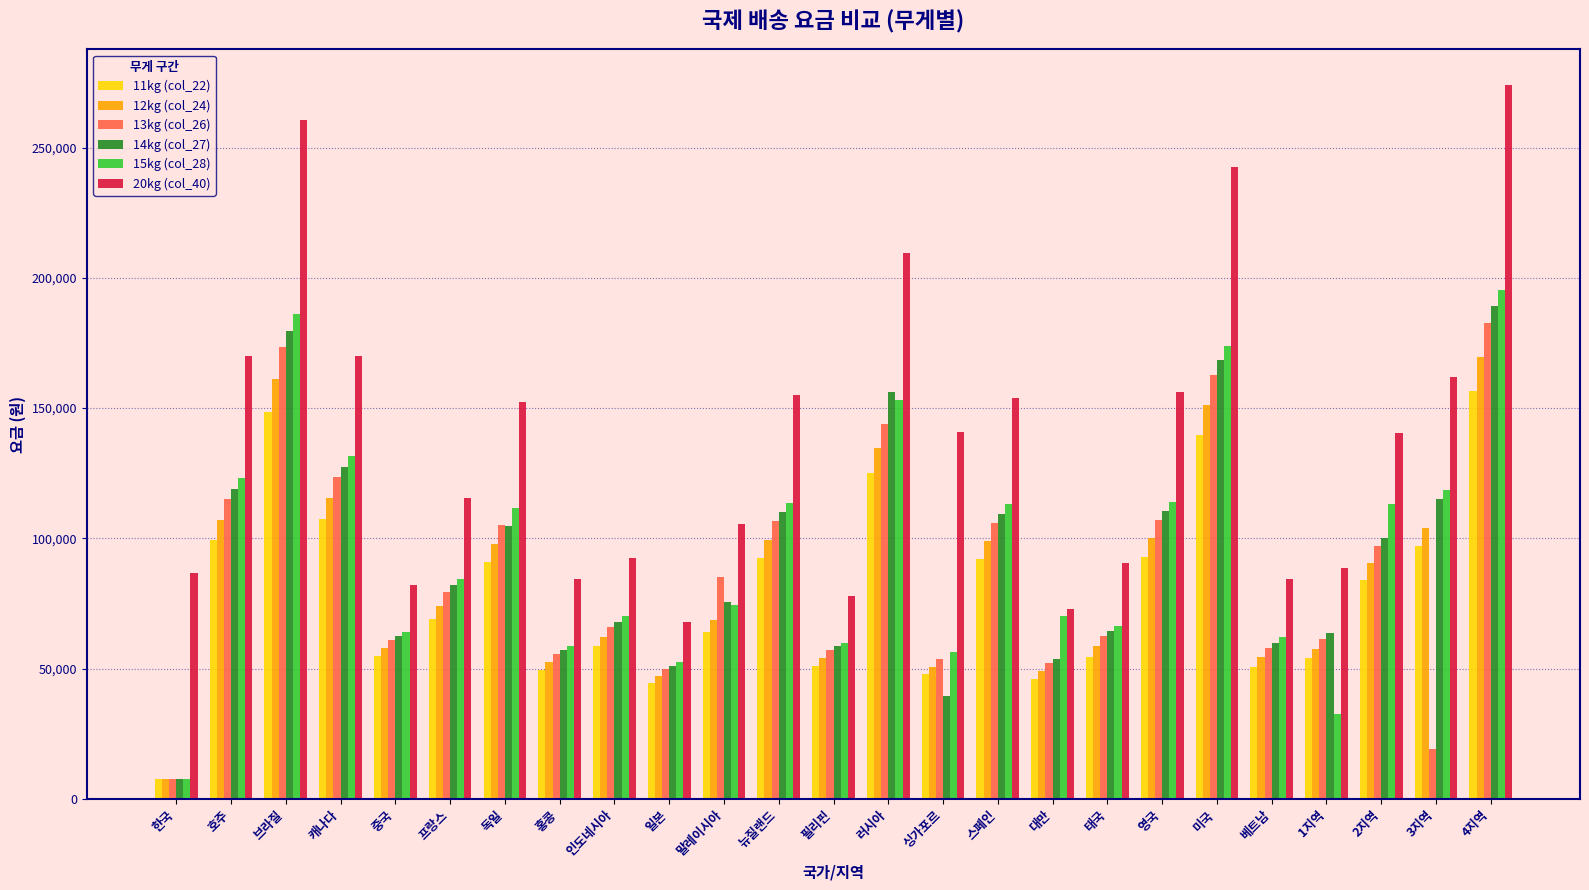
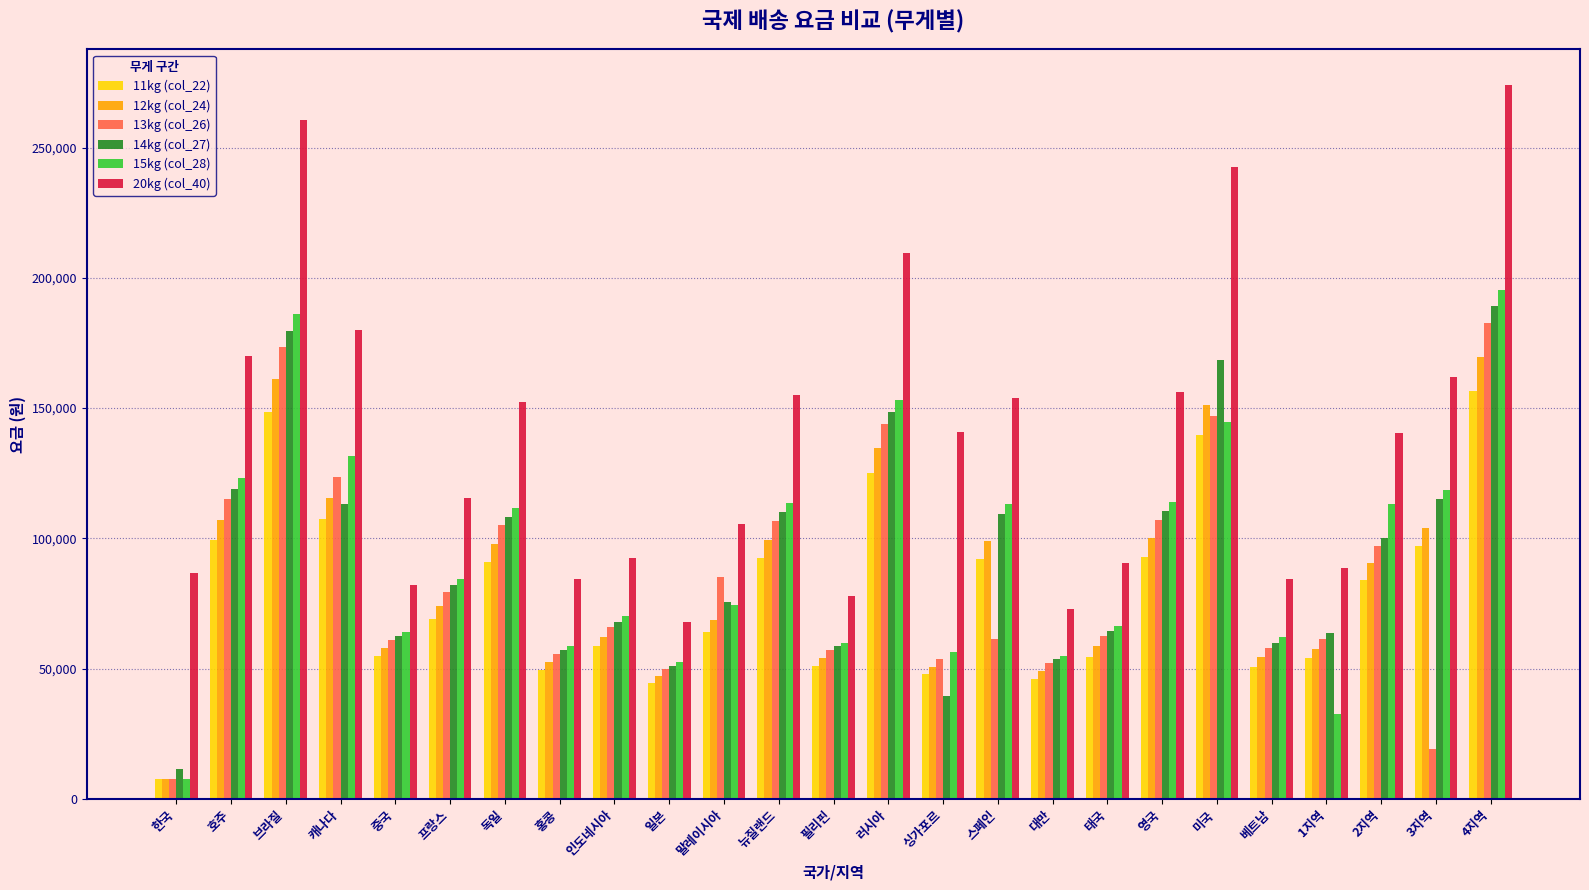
  {
    "13kg (col_26)": {
      "한국": "8,000",
      "호주": "115,000",
      "브라질": "174,000",
      "캐나다": "124,000",
      "중국": "61,000",
      "프랑스": "80,000",
      "독일": "105,000",
      "홍콩": "56,000",
      "인도네시아": "66,000",
      "일본": "50,000",
      "말레이시아": "85,000",
      "뉴질랜드": "107,000",
      "필리핀": "57,000",
      "러시아": "144,000",
      "싱가포르": "54,000",
-     "스페인": "106,000",
+     "스페인": "61,000",
      "대만": "52,000",
      "태국": "63,000",
      "영국": "107,000",
-     "미국": "163,000",
+     "미국": "147,000",
      "베트남": "58,000",
      "1지역": "62,000",
      "2지역": "97,000",
      "3지역": "19,000",
      "4지역": "183,000"
    },
    "14kg (col_27)": {
-     "한국": "8,000",
+     "한국": "12,000",
      "호주": "119,000",
      "브라질": "180,000",
-     "캐나다": "128,000",
+     "캐나다": "113,000",
      "중국": "63,000",
      "프랑스": "82,000",
-     "독일": "105,000",
+     "독일": "108,000",
      "홍콩": "57,000",
      "인도네시아": "68,000",
      "일본": "51,000",
      "말레이시아": "76,000",
      "뉴질랜드": "110,000",
      "필리핀": "59,000",
-     "러시아": "156,000",
+     "러시아": "149,000",
      "싱가포르": "39,000",
      "스페인": "110,000",
      "대만": "54,000",
      "태국": "65,000",
      "영국": "111,000",
      "미국": "169,000",
      "베트남": "60,000",
      "1지역": "64,000",
      "2지역": "100,000",
      "3지역": "115,000",
      "4지역": "189,000"
    },
    "15kg (col_28)": {
      "한국": "8,000",
      "호주": "123,000",
      "브라질": "186,000",
      "캐나다": "132,000",
      "중국": "64,000",
      "프랑스": "85,000",
      "독일": "112,000",
      "홍콩": "59,000",
      "인도네시아": "70,000",
      "일본": "53,000",
      "말레이시아": "75,000",
      "뉴질랜드": "114,000",
      "필리핀": "60,000",
      "러시아": "153,000",
      "싱가포르": "57,000",
      "스페인": "113,000",
-     "대만": "70,000",
+     "대만": "55,000",
      "태국": "67,000",
      "영국": "114,000",
-     "미국": "174,000",
+     "미국": "144,000",
      "베트남": "62,000",
      "1지역": "32,000",
      "2지역": "113,000",
      "3지역": "119,000",
      "4지역": "196,000"
    },
    "20kg (col_40)": {
      "한국": "87,000",
      "호주": "170,000",
      "브라질": "261,000",
-     "캐나다": "170,000",
+     "캐나다": "180,000",
      "중국": "82,000",
      "프랑스": "116,000",
      "독일": "153,000",
      "홍콩": "84,000",
      "인도네시아": "93,000",
      "일본": "68,000",
      "말레이시아": "106,000",
      "뉴질랜드": "155,000",
      "필리핀": "78,000",
      "러시아": "210,000",
      "싱가포르": "141,000",
      "스페인": "154,000",
      "대만": "73,000",
      "태국": "91,000",
      "영국": "156,000",
      "미국": "243,000",
      "베트남": "85,000",
      "1지역": "89,000",
      "2지역": "141,000",
      "3지역": "162,000",
      "4지역": "274,000"
    }
  }
